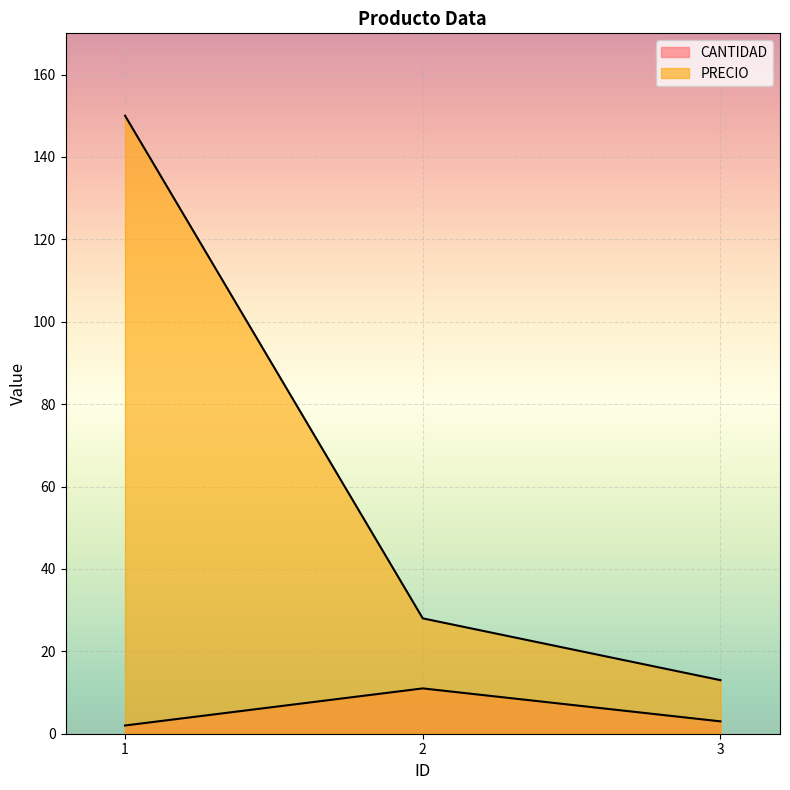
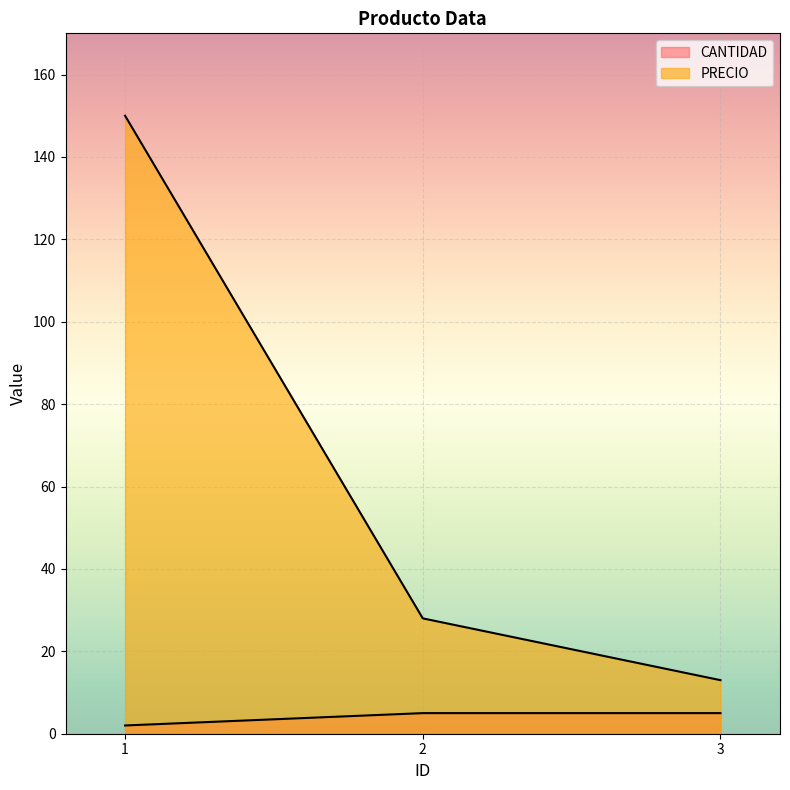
  {
    "CANTIDAD": {
      "1": 2,
-     "2": 11,
-     "3": 3
+     "2": 5,
+     "3": 5
    },
    "PRECIO": {
      "1": 150,
      "2": 28,
      "3": 13
    }
  }
